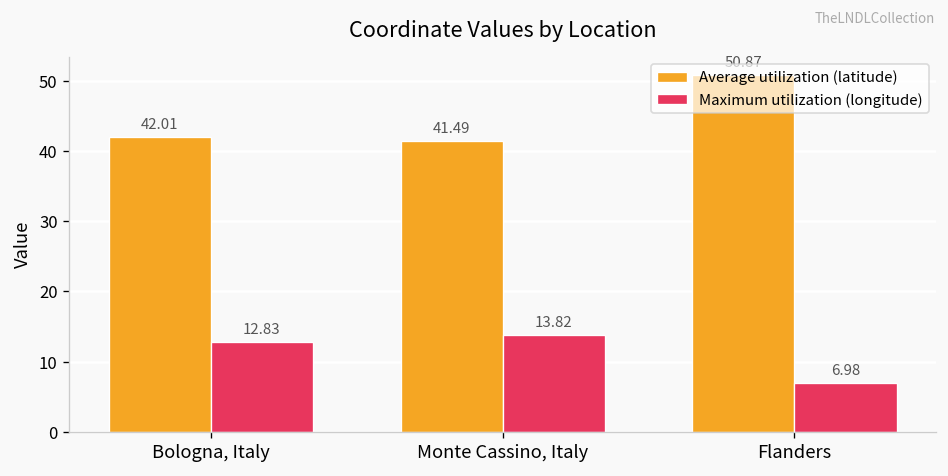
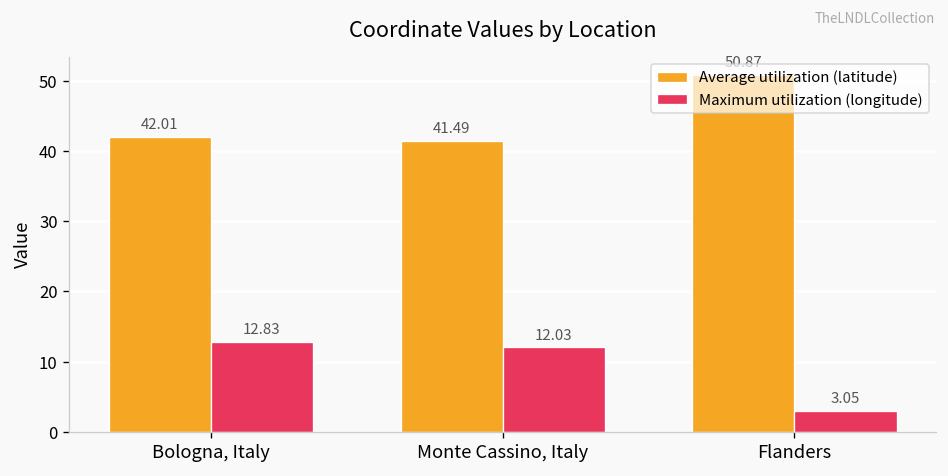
  {
    "Average utilization (latitude)": {
      "Bologna, Italy": 42.01,
      "Monte Cassino, Italy": 41.49
    },
    "Maximum utilization (longitude)": {
      "Bologna, Italy": 12.83,
-     "Monte Cassino, Italy": 13.82,
-     "Flanders": 6.98
+     "Monte Cassino, Italy": 12.03,
+     "Flanders": 3.05
    }
  }
